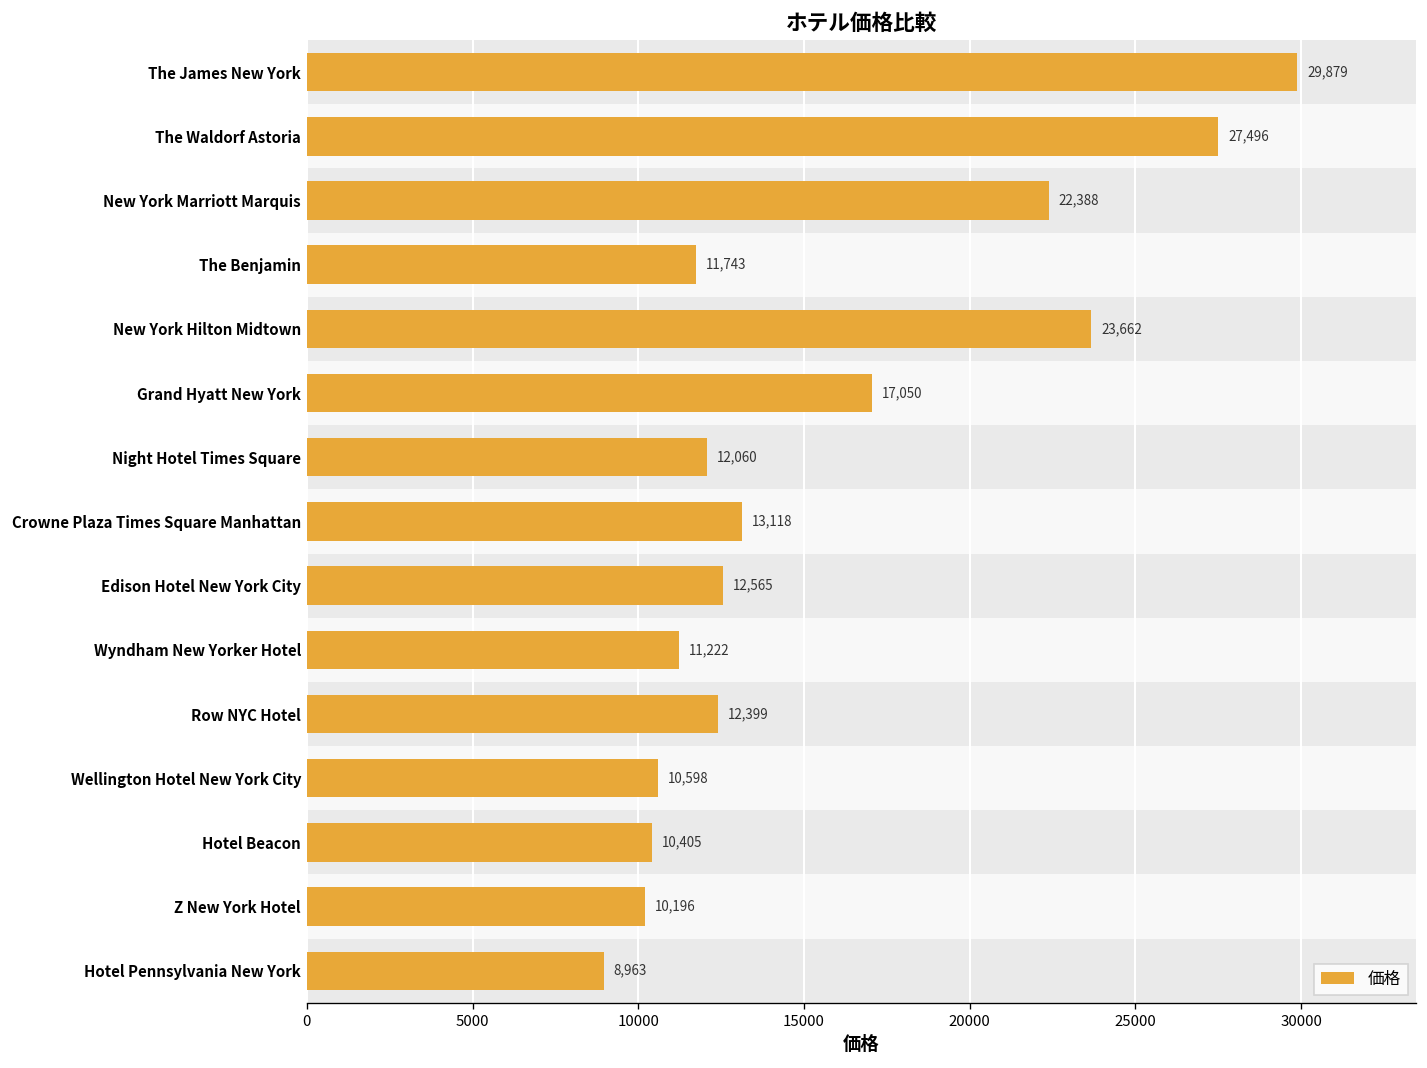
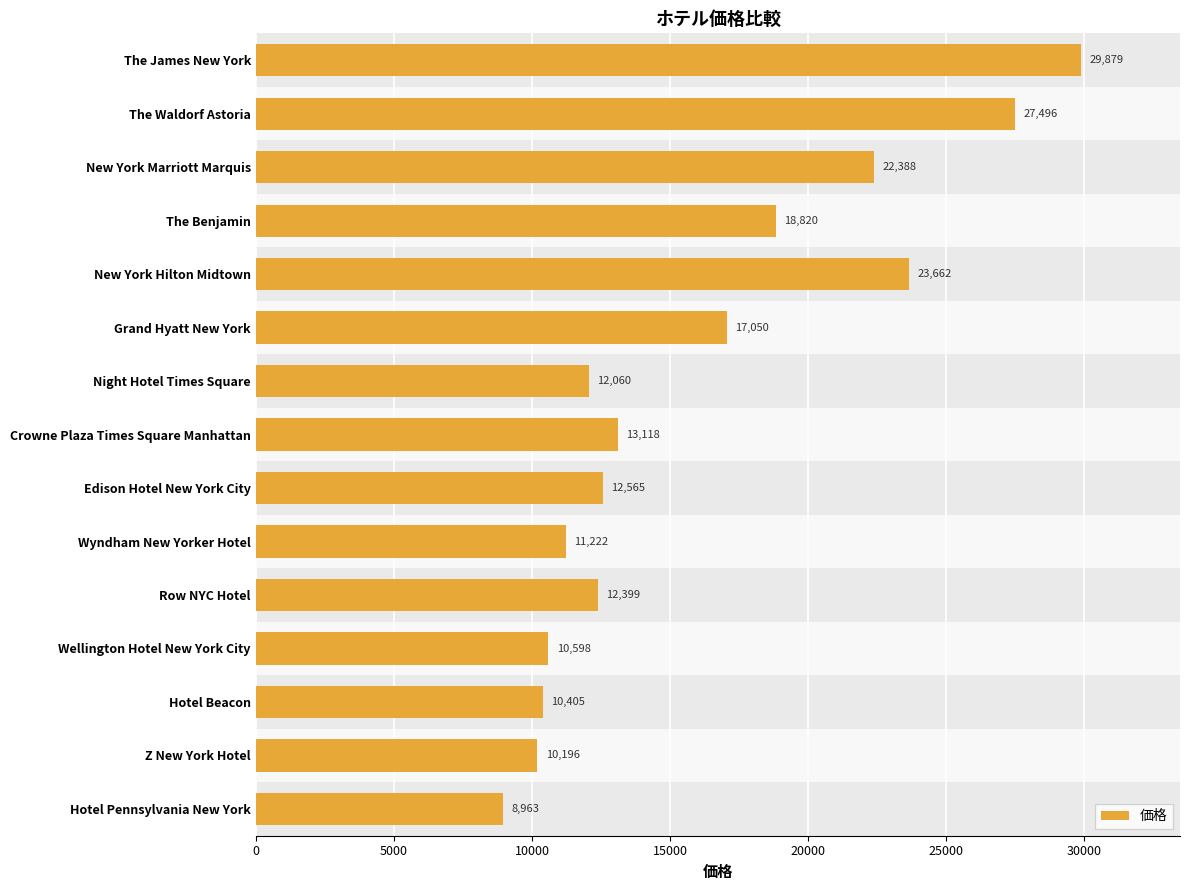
  {
    "The James New York": "29,879",
    "The Waldorf Astoria": "27,496",
    "New York Marriott Marquis": "22,388",
-   "The Benjamin": "11,743",
+   "The Benjamin": "18,820",
    "New York Hilton Midtown": "23,662",
    "Grand Hyatt New York": "17,050",
    "Night Hotel Times Square": "12,060",
    "Crowne Plaza Times Square Manhattan": "13,118",
    "Edison Hotel New York City": "12,565",
    "Wyndham New Yorker Hotel": "11,222",
    "Row NYC Hotel": "12,399",
    "Wellington Hotel New York City": "10,598",
    "Hotel Beacon": "10,405",
    "Z New York Hotel": "10,196",
    "Hotel Pennsylvania New York": "8,963"
  }
